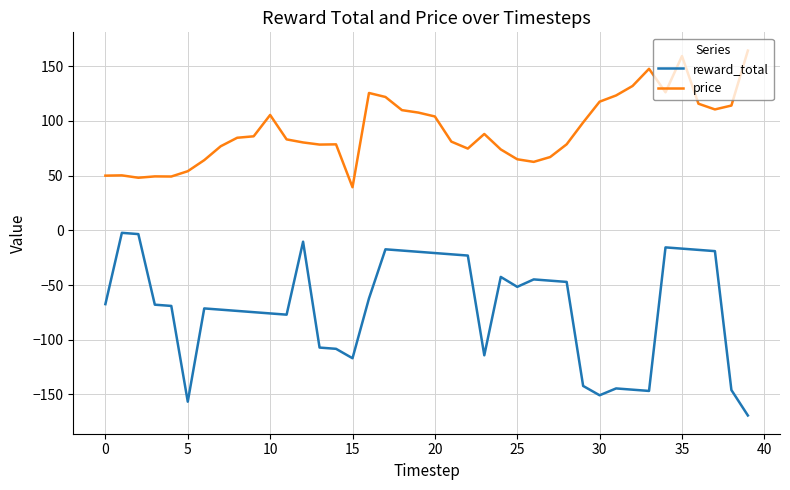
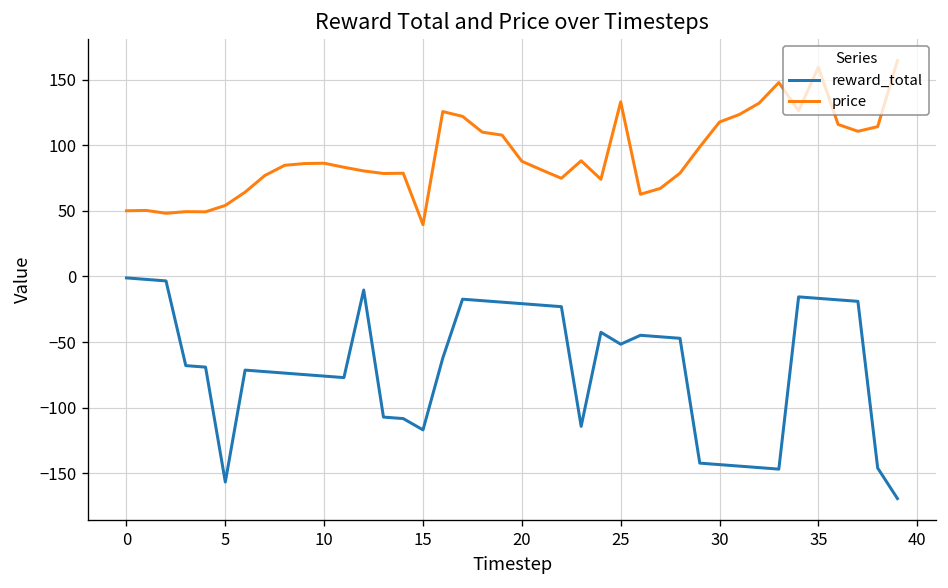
  {
    "reward_total": {
-     "0": -67,
+     "0": -1,
      "5": -157,
      "10": -76,
      "15": -117,
      "20": -21,
      "25": -52,
-     "30": -151,
+     "30": -143,
      "35": -17
    },
    "price": {
      "0": 50,
      "5": 54,
-     "10": 106,
+     "10": 86,
      "15": 39,
-     "20": 104,
-     "25": 65,
+     "20": 88,
+     "25": 133,
      "30": 118
    }
  }
